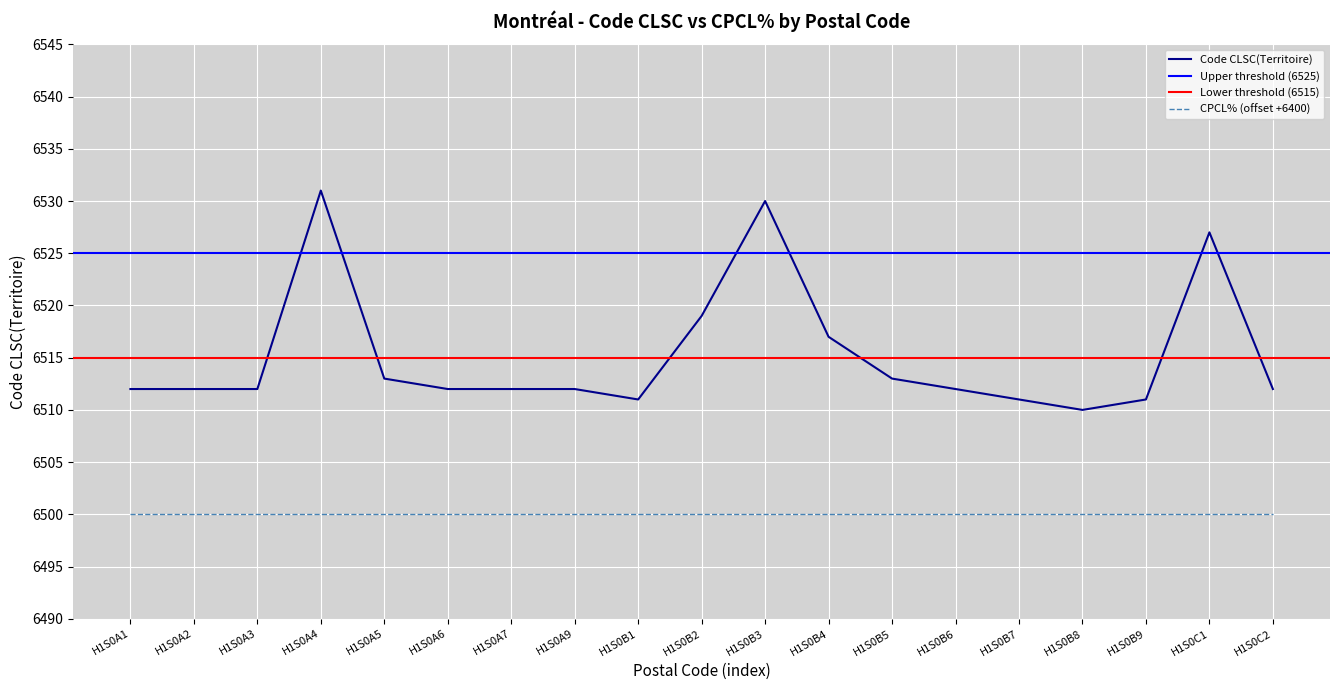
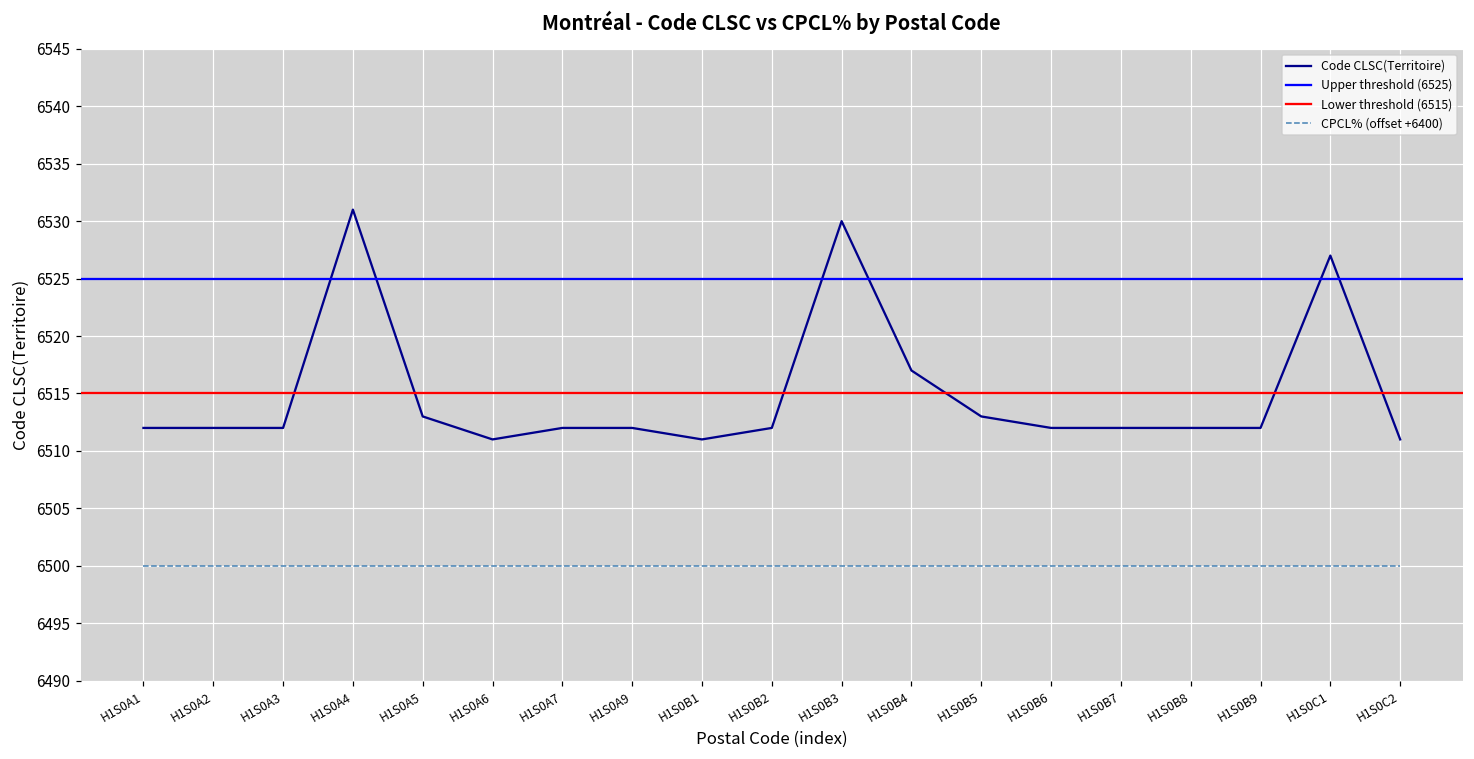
  {
    "Code CLSC(Territoire)": {
      "H1S0A1": 6512,
      "H1S0A2": 6512,
      "H1S0A3": 6512,
      "H1S0A4": 6531,
      "H1S0A5": 6513,
-     "H1S0A6": 6512,
+     "H1S0A6": 6511,
      "H1S0A7": 6512,
      "H1S0A9": 6512,
      "H1S0B1": 6511,
-     "H1S0B2": 6519,
+     "H1S0B2": 6512,
      "H1S0B3": 6530,
      "H1S0B4": 6517,
      "H1S0B5": 6513,
      "H1S0B6": 6512,
-     "H1S0B7": 6511,
-     "H1S0B8": 6510,
-     "H1S0B9": 6511,
+     "H1S0B7": 6512,
+     "H1S0B8": 6512,
+     "H1S0B9": 6512,
      "H1S0C1": 6527,
-     "H1S0C2": 6512
+     "H1S0C2": 6511
    },
    "CPCL% (offset +6400)": {
      "H1S0A1": 6500,
      "H1S0A2": 6500,
      "H1S0A3": 6500,
      "H1S0A4": 6500,
      "H1S0A5": 6500,
      "H1S0A6": 6500,
      "H1S0A7": 6500,
      "H1S0A9": 6500,
      "H1S0B1": 6500,
      "H1S0B2": 6500,
      "H1S0B3": 6500,
      "H1S0B4": 6500,
      "H1S0B5": 6500,
      "H1S0B6": 6500,
      "H1S0B7": 6500,
      "H1S0B8": 6500,
      "H1S0B9": 6500,
      "H1S0C1": 6500,
      "H1S0C2": 6500
    }
  }
